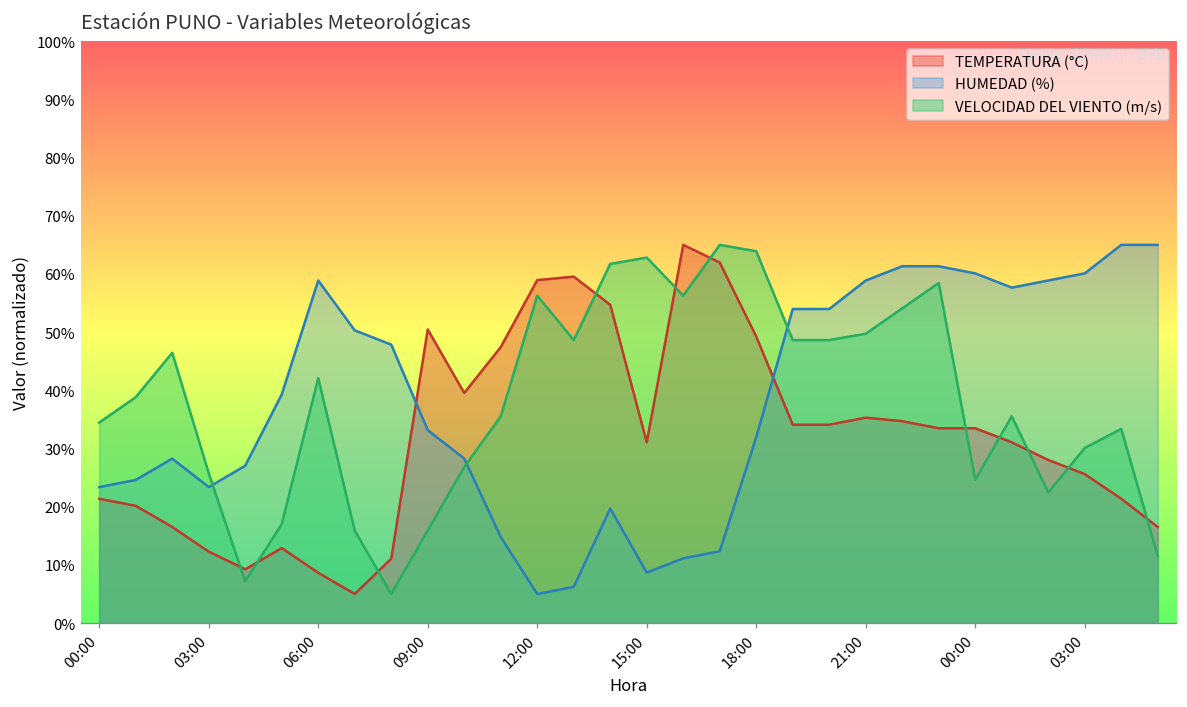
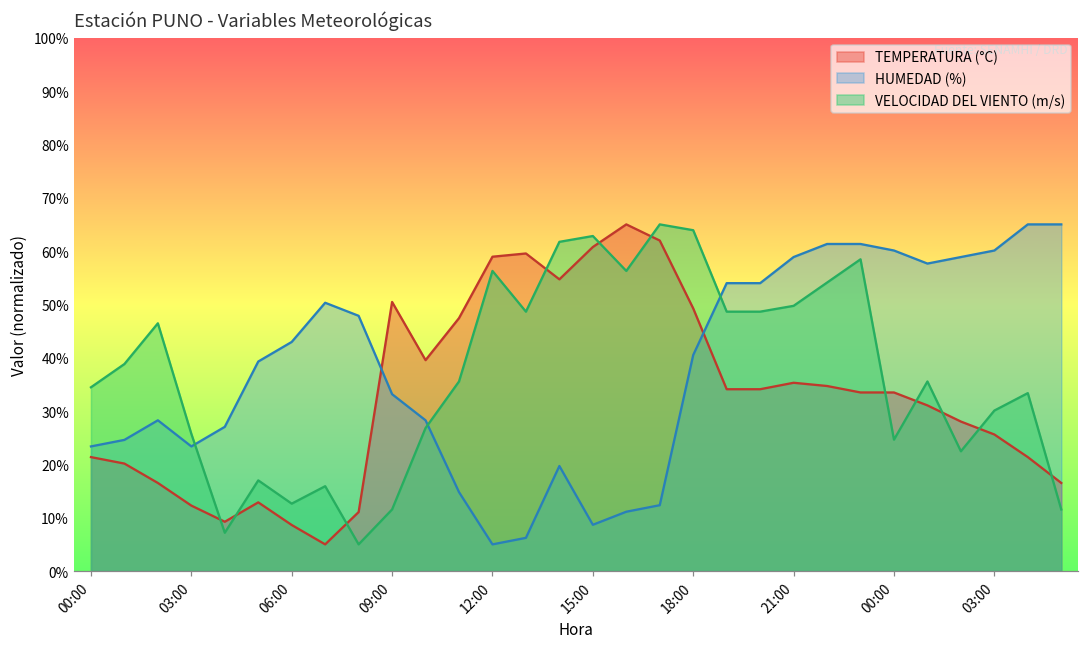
  {
    "TEMPERATURA (°C)": {
      "06:00": "9%",
      "09:00": "50%",
      "12:00": "59%",
-     "15:00": "31%",
+     "15:00": "61%",
      "18:00": "49%",
      "21:00": "35%"
    },
    "HUMEDAD (%)": {
-     "06:00": "59%",
+     "06:00": "43%",
      "09:00": "33%",
      "12:00": "5%",
      "15:00": "9%",
-     "18:00": "32%",
+     "18:00": "41%",
      "21:00": "59%"
    },
    "VELOCIDAD DEL VIENTO (m/s)": {
-     "06:00": "42%",
-     "09:00": "16%",
+     "06:00": "13%",
+     "09:00": "12%",
      "12:00": "56%",
      "15:00": "63%",
      "18:00": "64%",
      "21:00": "50%"
    }
  }
